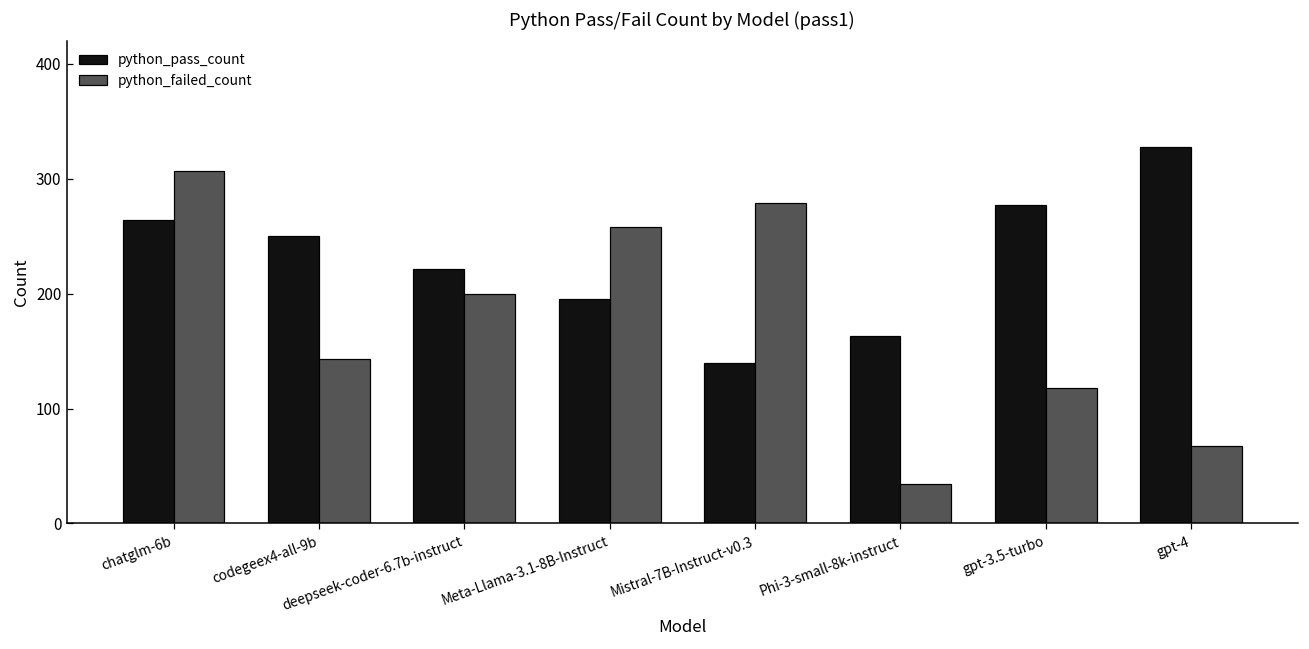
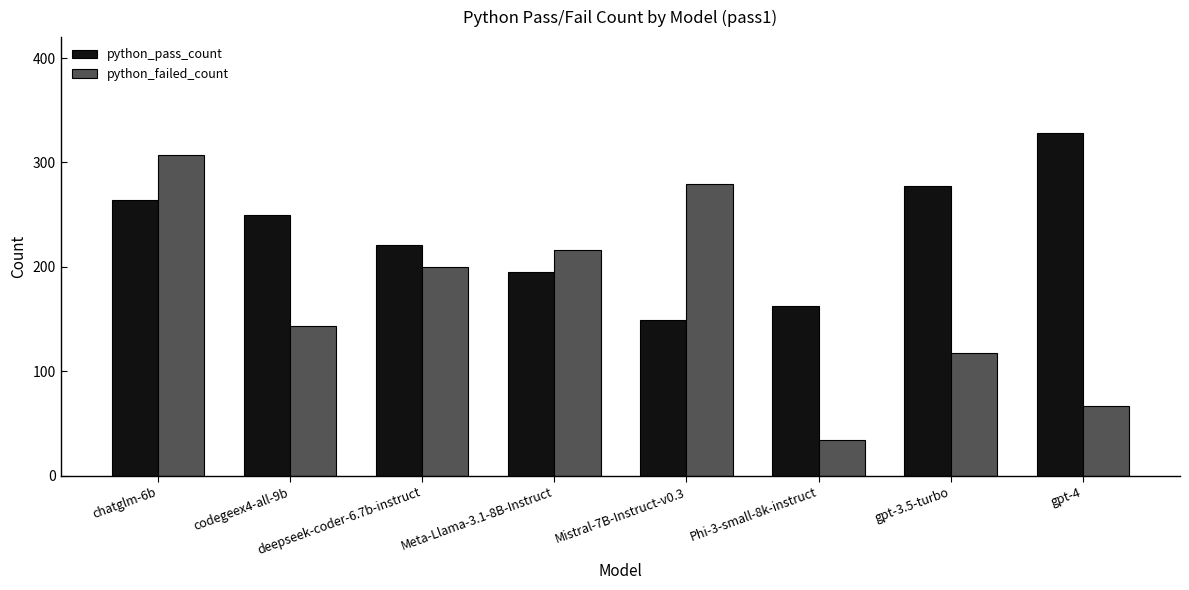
  {
    "python_pass_count": {
      "chatglm-6b": 264,
      "codegeex4-all-9b": 250,
      "deepseek-coder-6.7b-instruct": 221,
      "Meta-Llama-3.1-8B-Instruct": 195,
-     "Mistral-7B-Instruct-v0.3": 140,
+     "Mistral-7B-Instruct-v0.3": 149,
      "Phi-3-small-8k-instruct": 163,
      "gpt-3.5-turbo": 277,
      "gpt-4": 328
    },
    "python_failed_count": {
      "chatglm-6b": 307,
      "codegeex4-all-9b": 143,
      "deepseek-coder-6.7b-instruct": 200,
-     "Meta-Llama-3.1-8B-Instruct": 258,
+     "Meta-Llama-3.1-8B-Instruct": 216,
      "Mistral-7B-Instruct-v0.3": 279,
      "Phi-3-small-8k-instruct": 34,
      "gpt-3.5-turbo": 118,
      "gpt-4": 67
    }
  }
